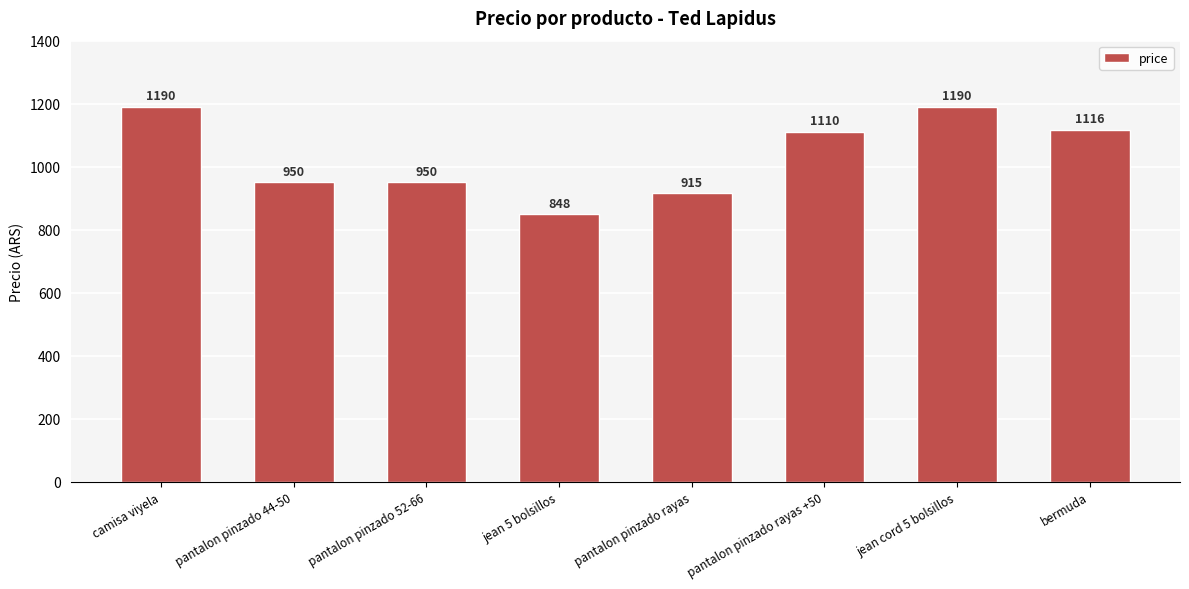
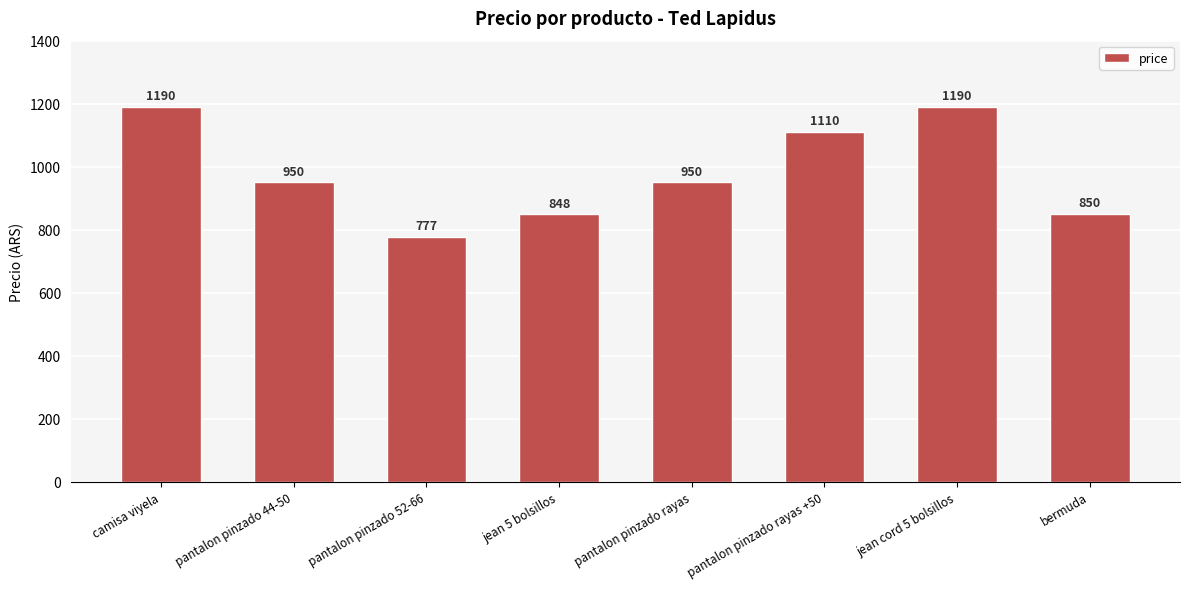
  {
    "camisa viyela": 1190,
    "pantalon pinzado 44-50": 950,
-   "pantalon pinzado 52-66": 950,
+   "pantalon pinzado 52-66": 777,
    "jean 5 bolsillos": 848,
-   "pantalon pinzado rayas": 915,
+   "pantalon pinzado rayas": 950,
    "pantalon pinzado rayas +50": 1110,
    "jean cord 5 bolsillos": 1190,
-   "bermuda": 1116
+   "bermuda": 850
  }
